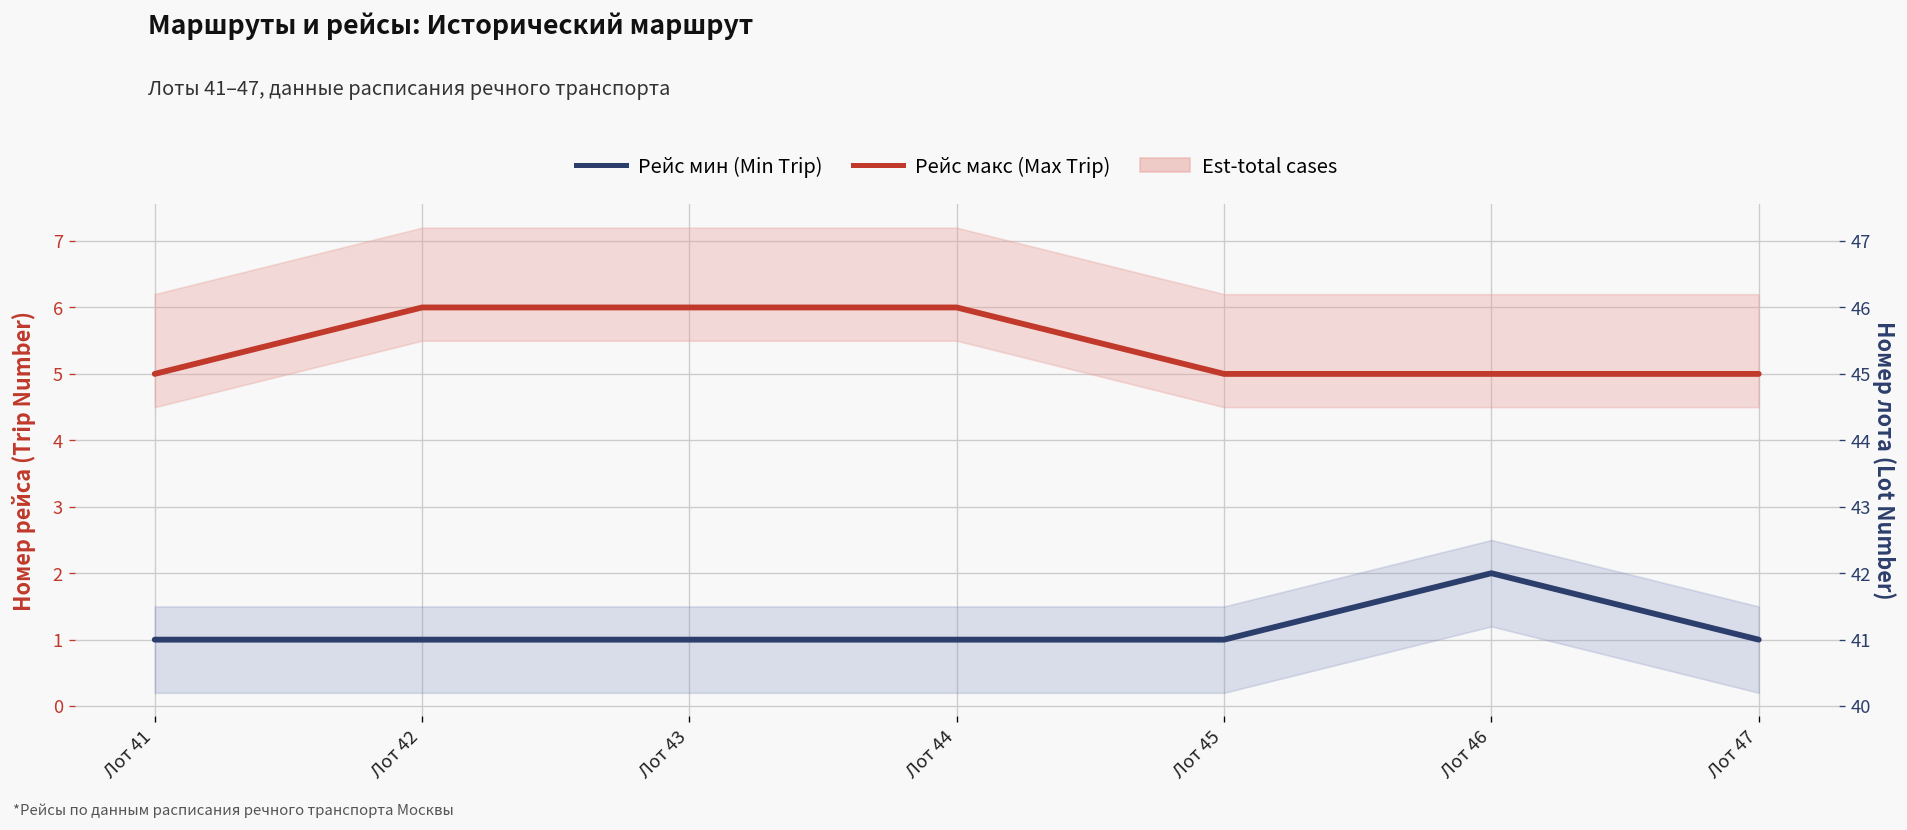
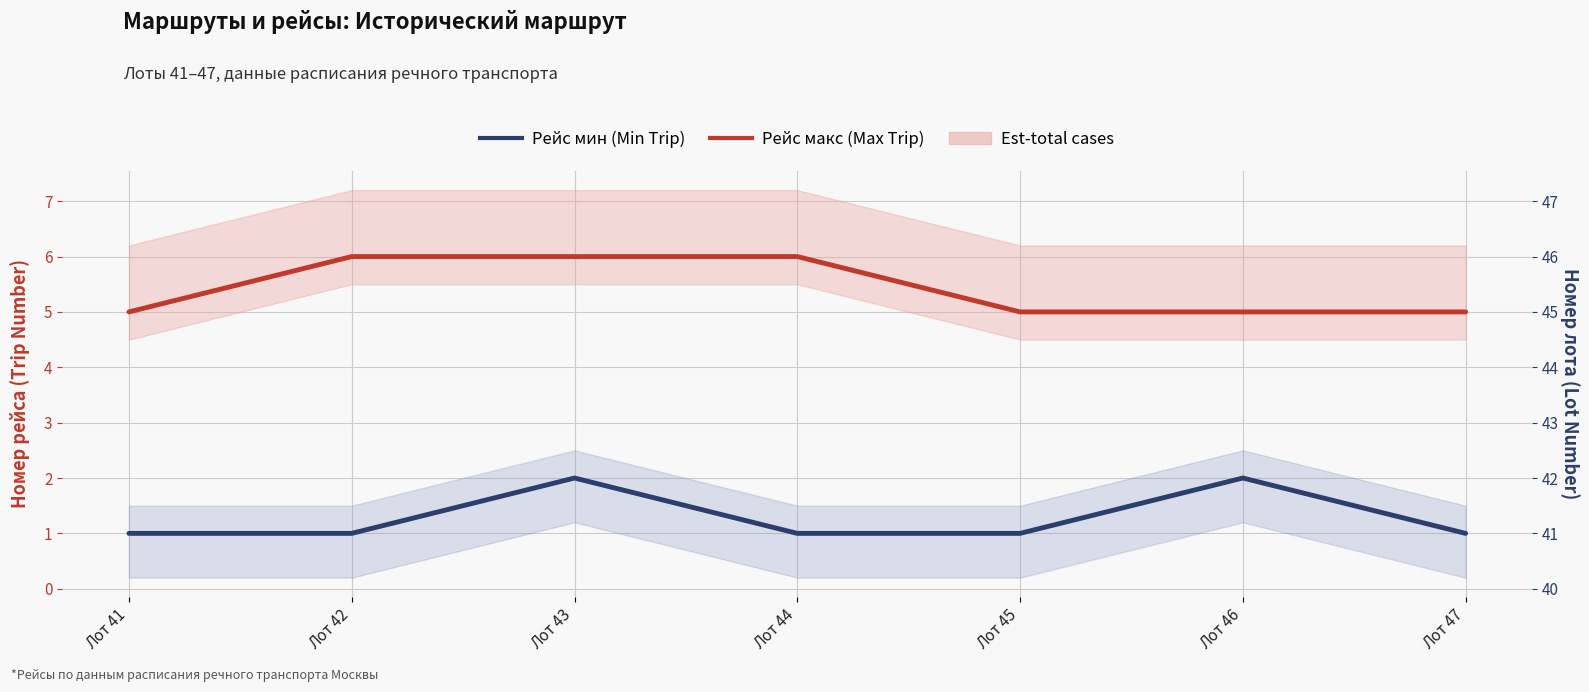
  {
    "Рейс макс (Max Trip)": {
      "Лот 41": 5,
      "Лот 42": 6,
      "Лот 43": 6,
      "Лот 44": 6,
      "Лот 45": 5,
      "Лот 46": 5,
      "Лот 47": 5
    },
    "Рейс мин (Min Trip)": {
      "Лот 41": 1,
      "Лот 42": 1,
-     "Лот 43": 1,
+     "Лот 43": 2,
      "Лот 44": 1,
      "Лот 45": 1,
      "Лот 46": 2,
      "Лот 47": 1
    }
  }
